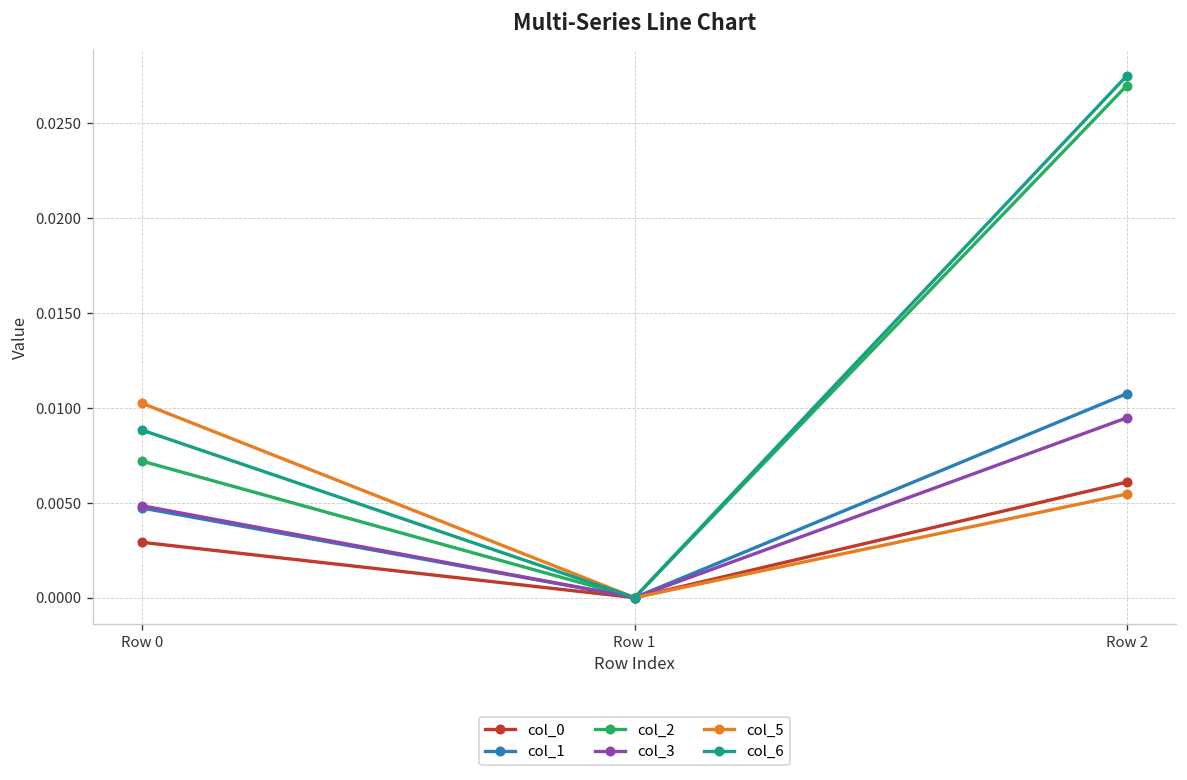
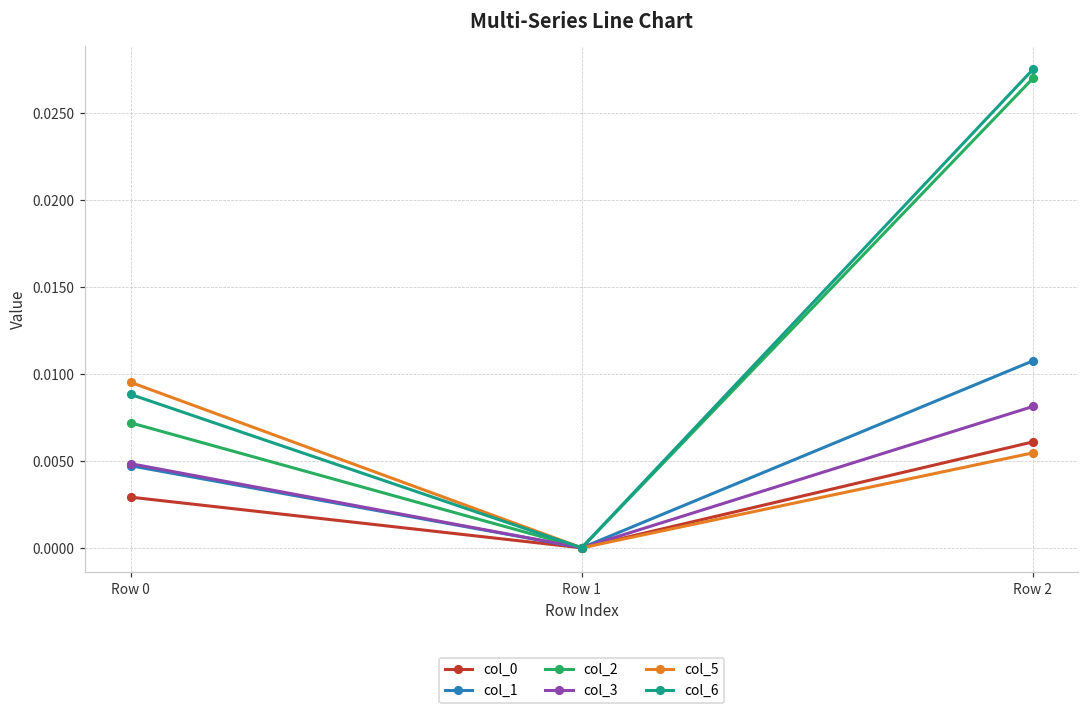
  {
    "col_0": {
      "Row 0": 0.0029,
      "Row 2": 0.0061
    },
    "col_1": {
      "Row 2": 0.0108
    },
    "col_3": {
-     "Row 2": 0.0095
+     "Row 2": 0.0081
    },
    "col_5": {
-     "Row 0": 0.0102,
+     "Row 0": 0.0095,
      "Row 2": 0.0055
    }
  }
